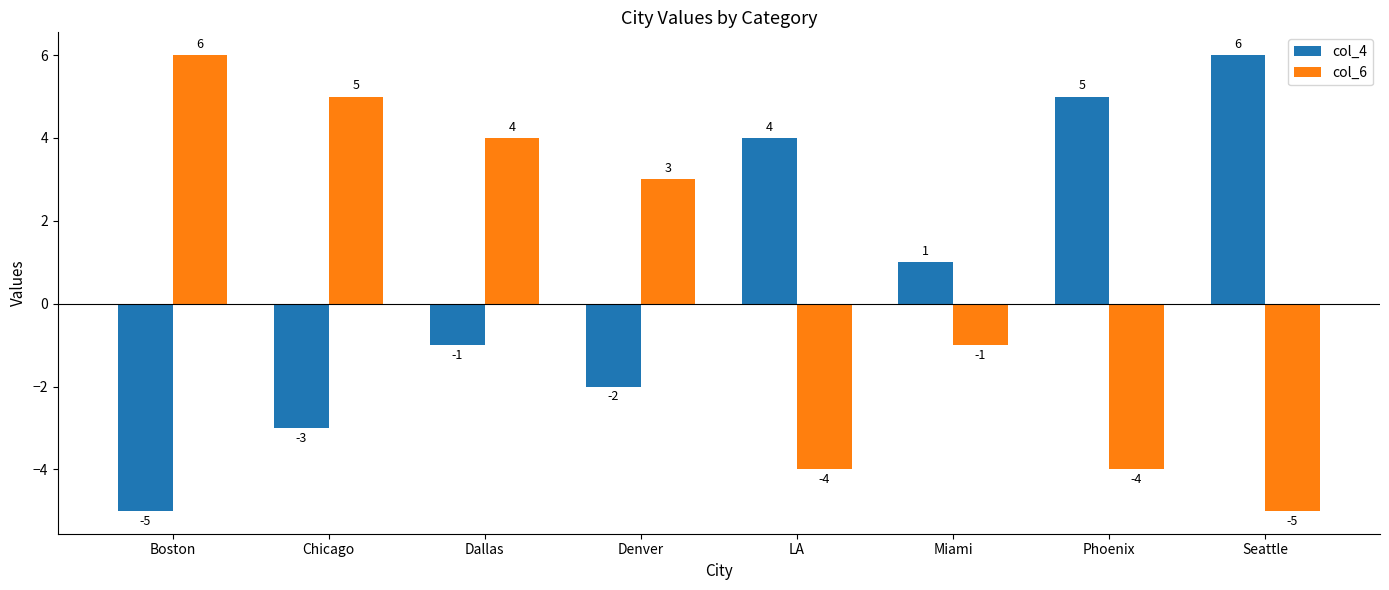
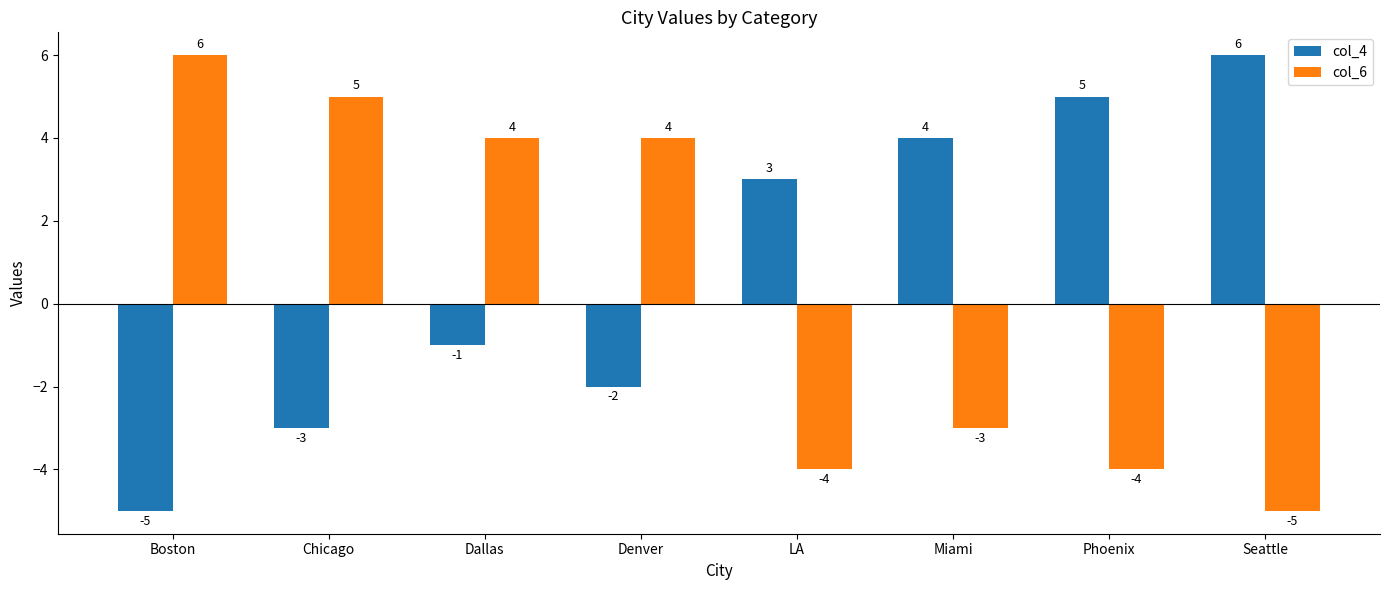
  {
    "col_4": {
      "Boston": -5,
      "Chicago": -3,
      "Dallas": -1,
      "Denver": -2,
-     "LA": 4,
-     "Miami": 1,
+     "LA": 3,
+     "Miami": 4,
      "Phoenix": 5,
      "Seattle": 6
    },
    "col_6": {
      "Boston": 6,
      "Chicago": 5,
      "Dallas": 4,
-     "Denver": 3,
+     "Denver": 4,
      "LA": -4,
-     "Miami": -1,
+     "Miami": -3,
      "Phoenix": -4,
      "Seattle": -5
    }
  }
